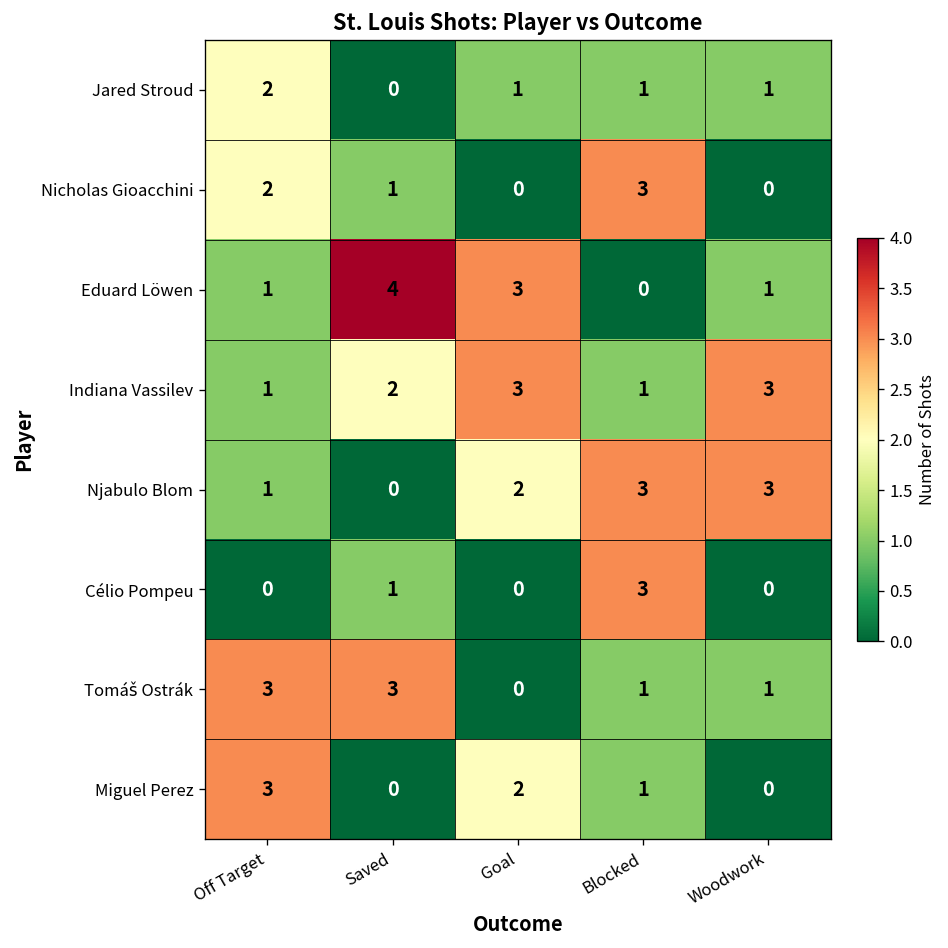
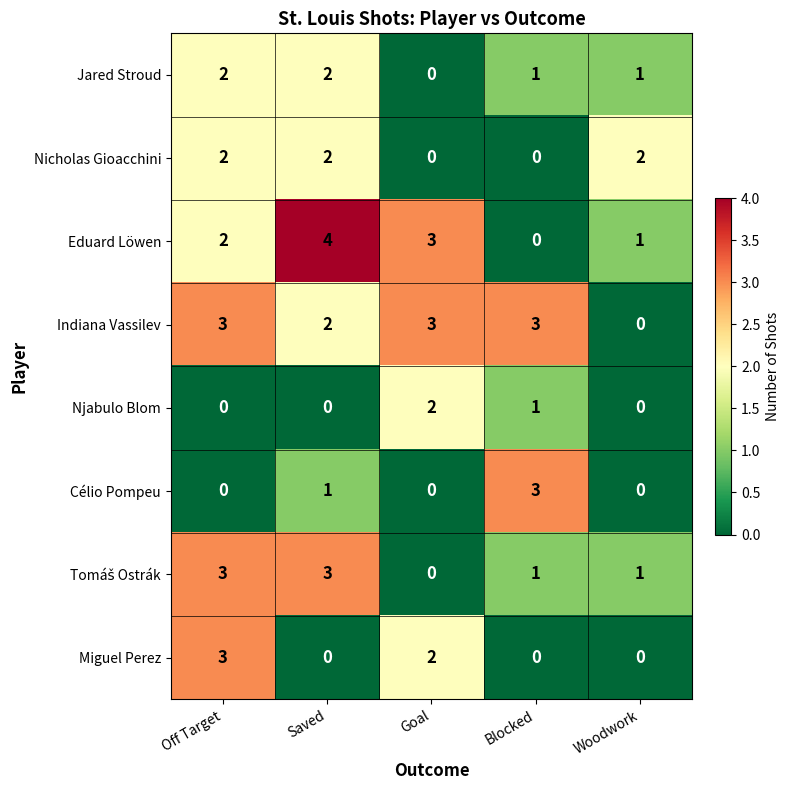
  {
    "Jared Stroud": {
      "Off Target": 2,
-     "Saved": 0,
-     "Goal": 1,
+     "Saved": 2,
+     "Goal": 0,
      "Blocked": 1,
      "Woodwork": 1
    },
    "Nicholas Gioacchini": {
      "Off Target": 2,
-     "Saved": 1,
+     "Saved": 2,
      "Goal": 0,
-     "Blocked": 3,
-     "Woodwork": 0
+     "Blocked": 0,
+     "Woodwork": 2
    },
    "Eduard Löwen": {
-     "Off Target": 1,
+     "Off Target": 2,
      "Saved": 4,
      "Goal": 3,
      "Blocked": 0,
      "Woodwork": 1
    },
    "Indiana Vassilev": {
-     "Off Target": 1,
+     "Off Target": 3,
      "Saved": 2,
      "Goal": 3,
-     "Blocked": 1,
-     "Woodwork": 3
+     "Blocked": 3,
+     "Woodwork": 0
    },
    "Njabulo Blom": {
-     "Off Target": 1,
+     "Off Target": 0,
      "Saved": 0,
      "Goal": 2,
-     "Blocked": 3,
-     "Woodwork": 3
+     "Blocked": 1,
+     "Woodwork": 0
    },
    "Célio Pompeu": {
      "Off Target": 0,
      "Saved": 1,
      "Goal": 0,
      "Blocked": 3,
      "Woodwork": 0
    },
    "Tomáš Ostrák": {
      "Off Target": 3,
      "Saved": 3,
      "Goal": 0,
      "Blocked": 1,
      "Woodwork": 1
    },
    "Miguel Perez": {
      "Off Target": 3,
      "Saved": 0,
      "Goal": 2,
-     "Blocked": 1,
+     "Blocked": 0,
      "Woodwork": 0
    }
  }
